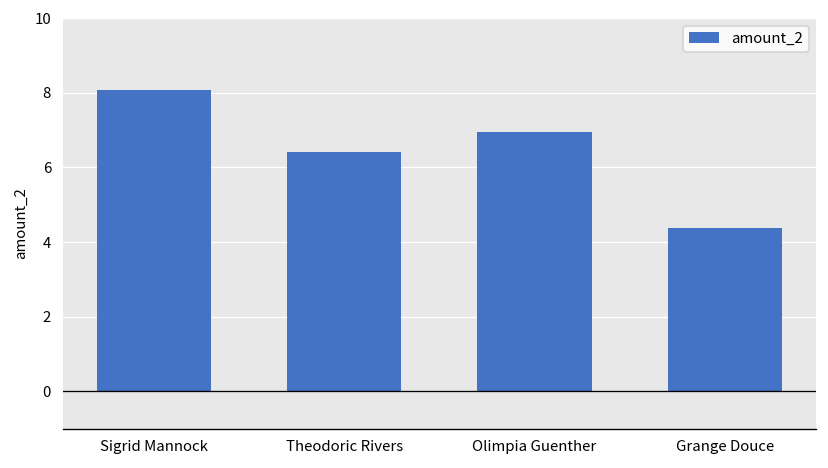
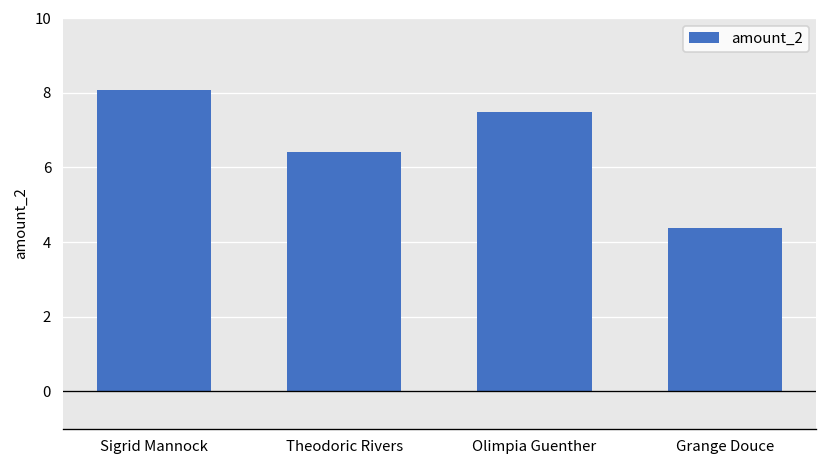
  {
    "Sigrid Mannock": 8.1,
    "Theodoric Rivers": 6.4,
-   "Olimpia Guenther": 6.9,
+   "Olimpia Guenther": 7.5,
    "Grange Douce": 4.4
  }
